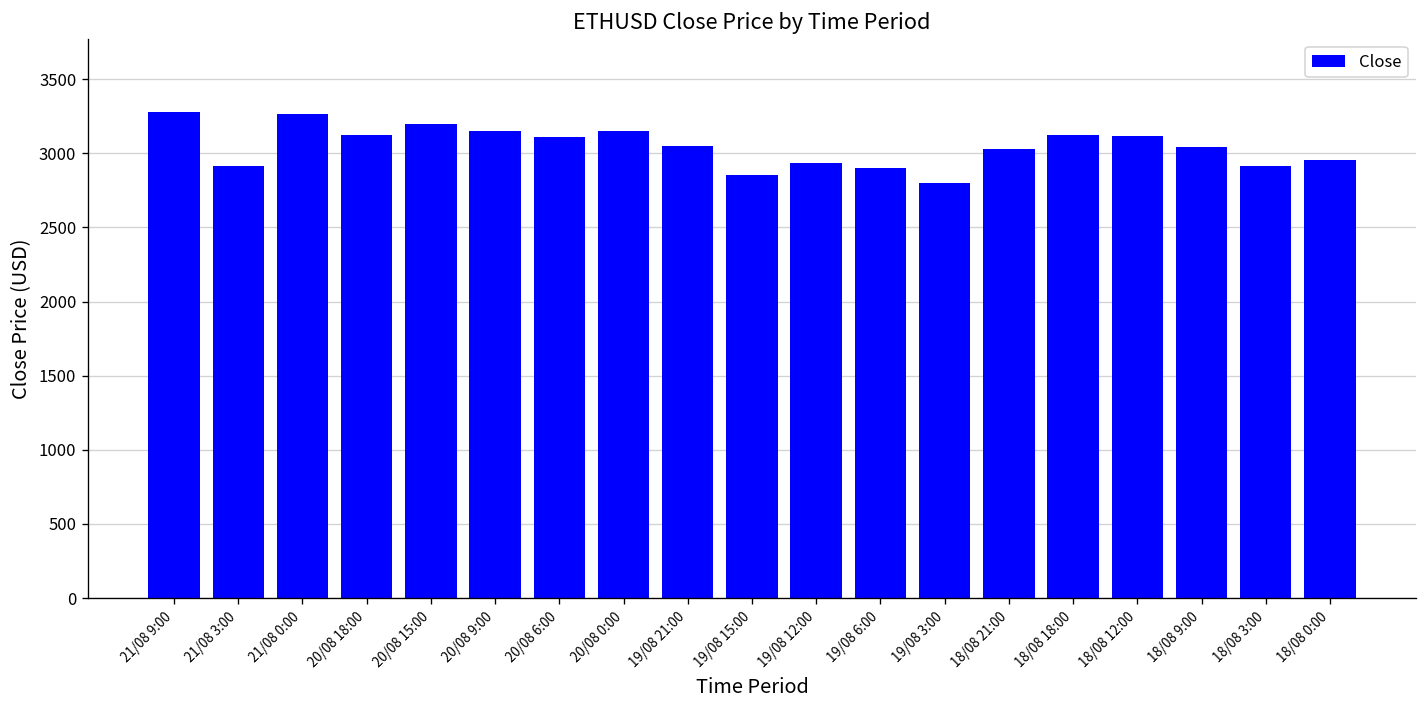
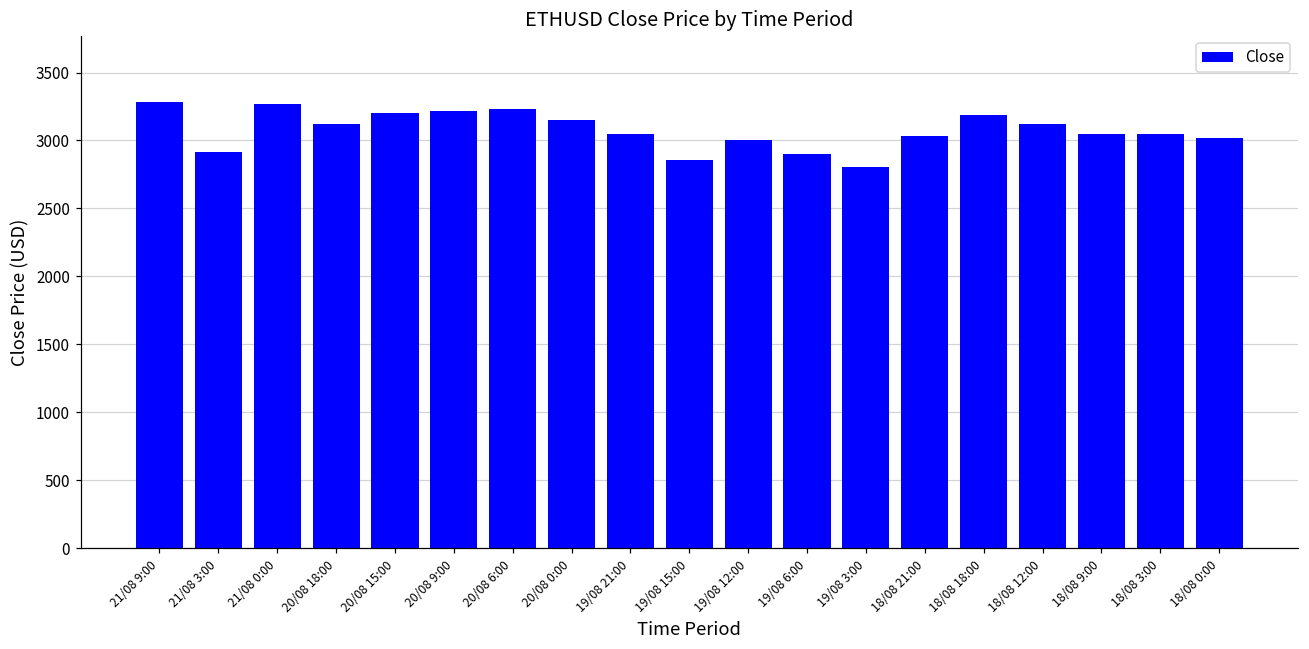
  {
    "21/08 9:00": 3280,
    "21/08 3:00": 2910,
    "21/08 0:00": 3270,
    "20/08 18:00": 3120,
    "20/08 15:00": 3200,
-   "20/08 9:00": 3150,
-   "20/08 6:00": 3110,
+   "20/08 9:00": 3220,
+   "20/08 6:00": 3230,
    "20/08 0:00": 3150,
    "19/08 21:00": 3050,
    "19/08 15:00": 2850,
-   "19/08 12:00": 2940,
+   "19/08 12:00": 3000,
    "19/08 6:00": 2900,
    "19/08 3:00": 2800,
    "18/08 21:00": 3030,
-   "18/08 18:00": 3120,
+   "18/08 18:00": 3190,
    "18/08 12:00": 3120,
    "18/08 9:00": 3040,
-   "18/08 3:00": 2910,
-   "18/08 0:00": 2960
+   "18/08 3:00": 3050,
+   "18/08 0:00": 3020
  }
